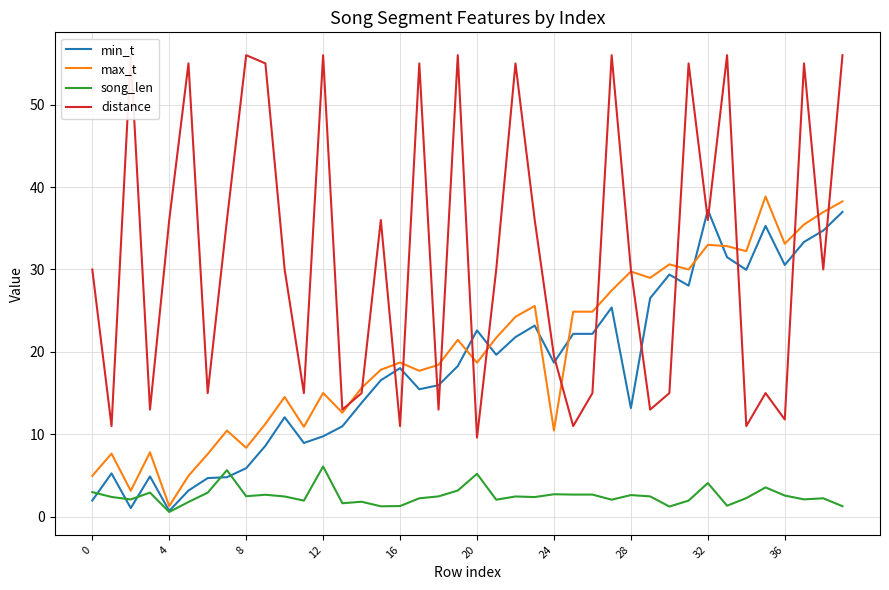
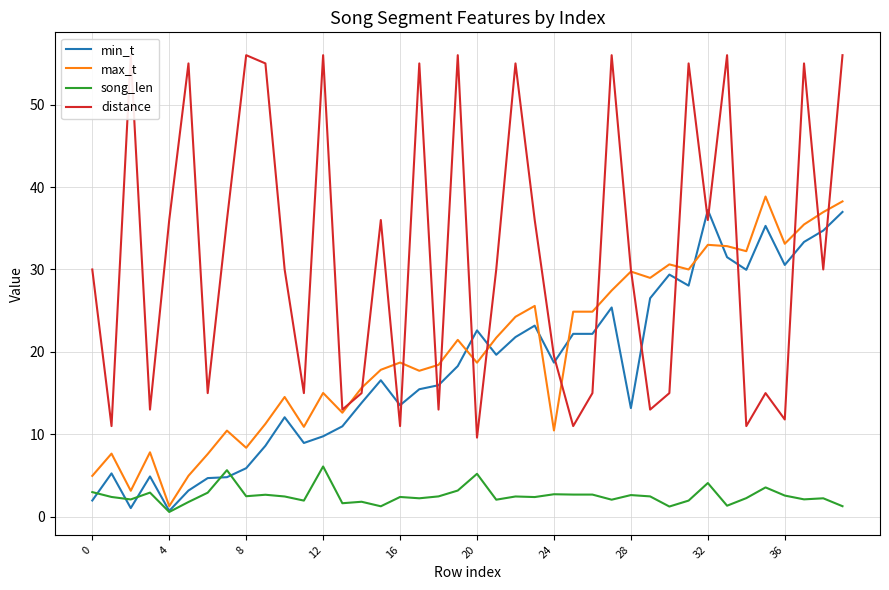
  {
    "min_t": {
      "0": 2,
      "8": 6,
      "12": 10,
-     "16": 18,
+     "16": 14,
      "20": 23,
      "24": 19,
      "28": 13,
      "32": 37,
      "36": 31
    },
    "max_t": {
      "0": 5,
      "4": 1,
      "8": 8,
      "12": 15,
      "16": 19,
      "20": 19,
      "24": 10,
      "32": 33,
      "36": 33
    },
    "song_len": {
      "0": 3,
      "8": 2,
      "12": 6,
-     "16": 1,
+     "16": 2,
      "20": 5,
      "24": 3,
      "28": 3,
      "32": 4,
      "36": 3
    },
    "distance": {
      "0": 30,
      "4": 36,
      "8": 56,
      "12": 56,
      "16": 11,
      "20": 10,
      "24": 20,
      "32": 36,
      "36": 12
    }
  }
